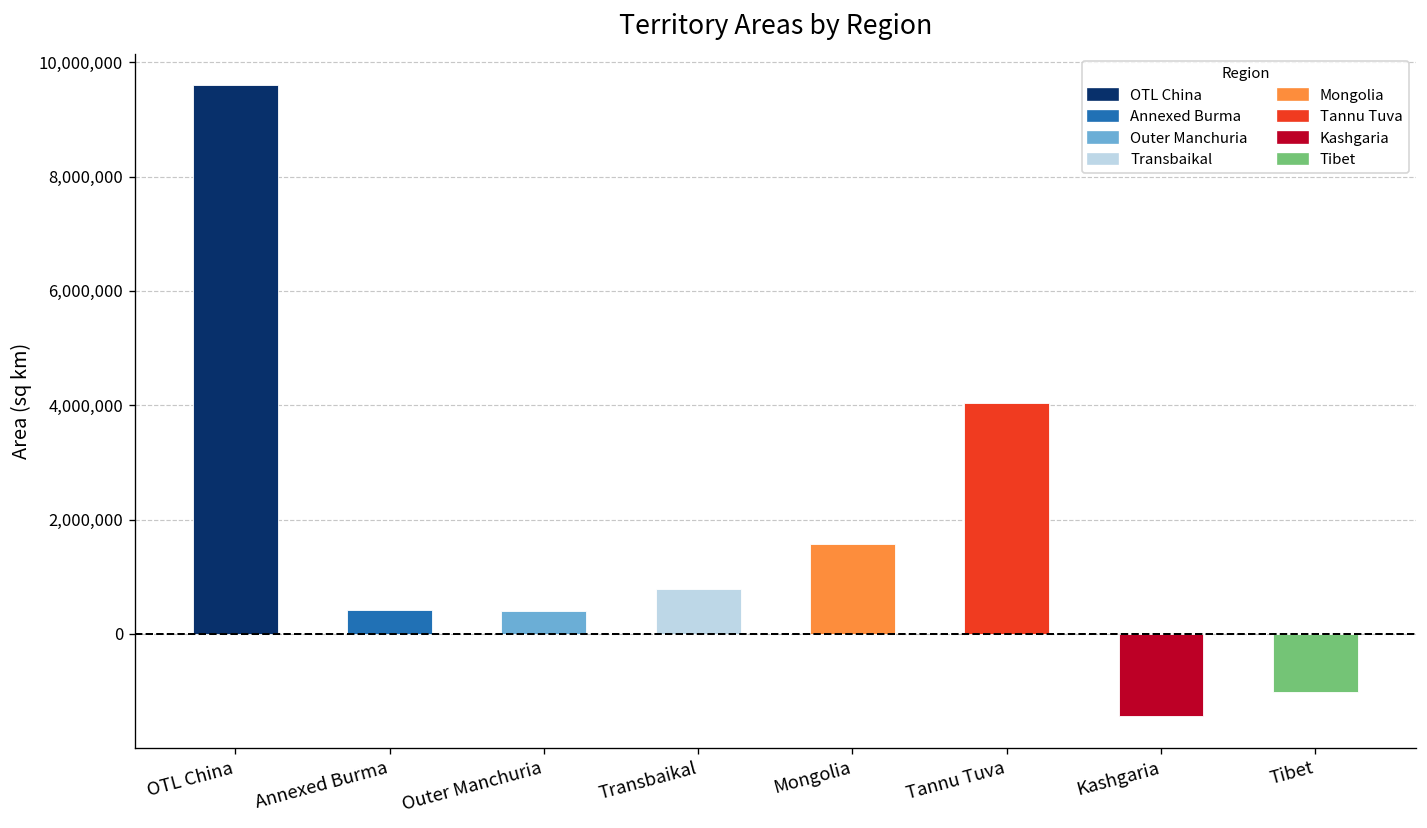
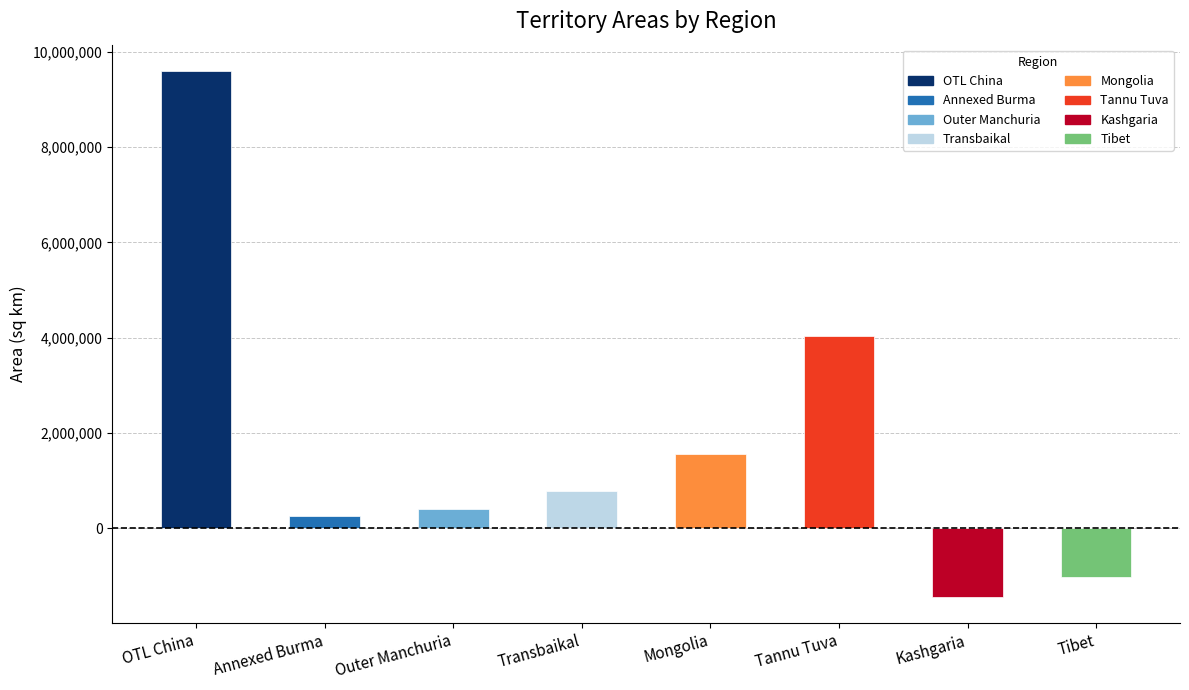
  {
    "OTL China": "9,600,000",
-   "Annexed Burma": "400,000",
+   "Annexed Burma": "300,000",
    "Outer Manchuria": "400,000",
    "Transbaikal": "800,000",
    "Mongolia": "1,600,000",
    "Tannu Tuva": "4,000,000",
    "Kashgaria": "-1,400,000",
    "Tibet": "-1,000,000"
  }
